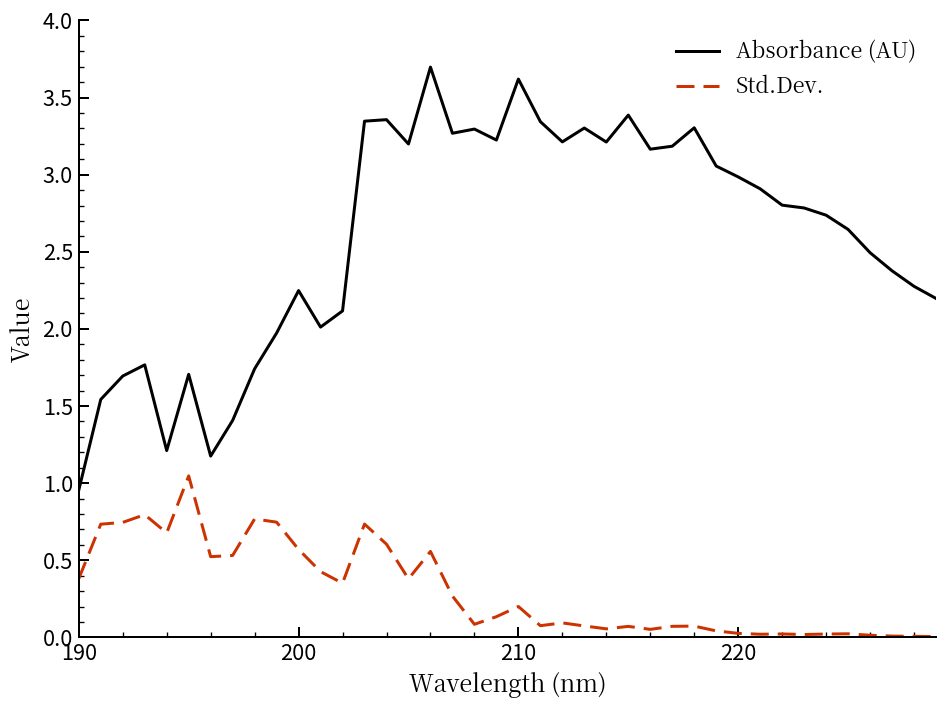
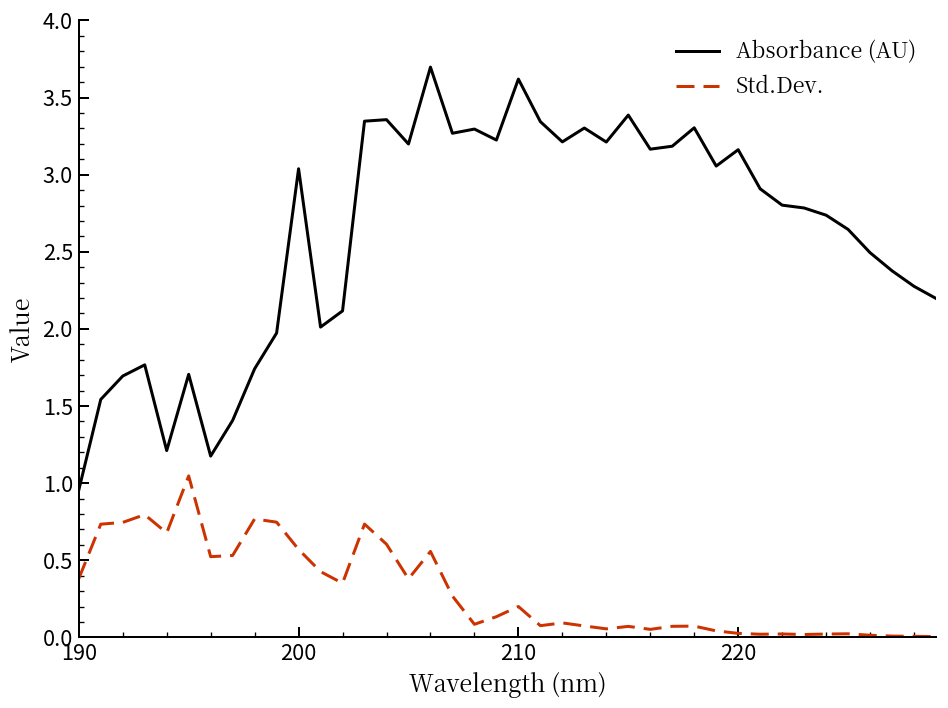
  {
    "Absorbance (AU)": {
      "190": 0.96,
-     "200": 2.25,
+     "200": 3.04,
      "210": 3.62,
-     "220": 2.99
+     "220": 3.16
    },
    "Std.Dev.": {
      "190": 0.38,
      "200": 0.57,
      "210": 0.20,
      "220": 0.03
    }
  }
